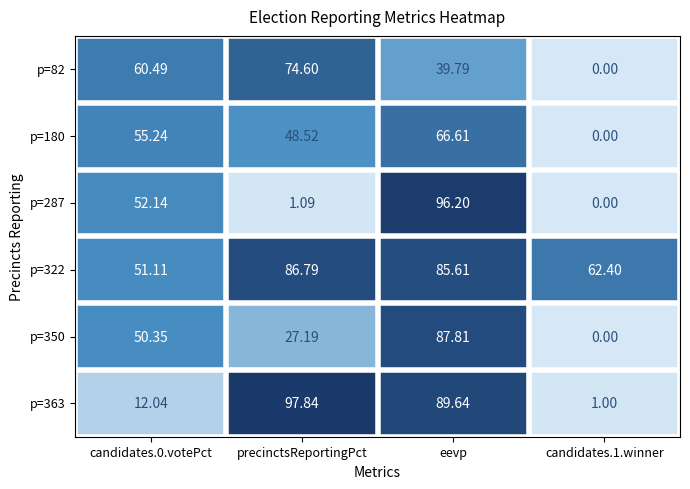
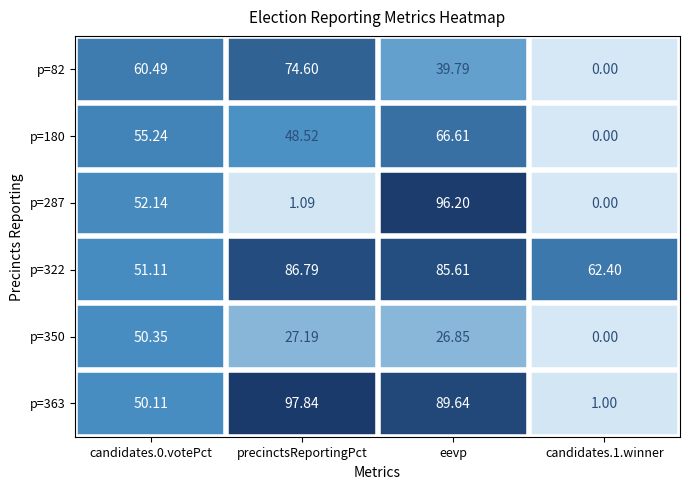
  {
    "p=82": {
      "candidates.0.votePct": 60.49,
      "precinctsReportingPct": 74.60,
      "eevp": 39.79,
      "candidates.1.winner": 0.00
    },
    "p=180": {
      "candidates.0.votePct": 55.24,
      "precinctsReportingPct": 48.52,
      "eevp": 66.61,
      "candidates.1.winner": 0.00
    },
    "p=287": {
      "candidates.0.votePct": 52.14,
      "precinctsReportingPct": 1.09,
      "eevp": 96.20,
      "candidates.1.winner": 0.00
    },
    "p=322": {
      "candidates.0.votePct": 51.11,
      "precinctsReportingPct": 86.79,
      "eevp": 85.61,
      "candidates.1.winner": 62.40
    },
    "p=350": {
      "candidates.0.votePct": 50.35,
      "precinctsReportingPct": 27.19,
-     "eevp": 87.81,
+     "eevp": 26.85,
      "candidates.1.winner": 0.00
    },
    "p=363": {
-     "candidates.0.votePct": 12.04,
+     "candidates.0.votePct": 50.11,
      "precinctsReportingPct": 97.84,
      "eevp": 89.64,
      "candidates.1.winner": 1.00
    }
  }
